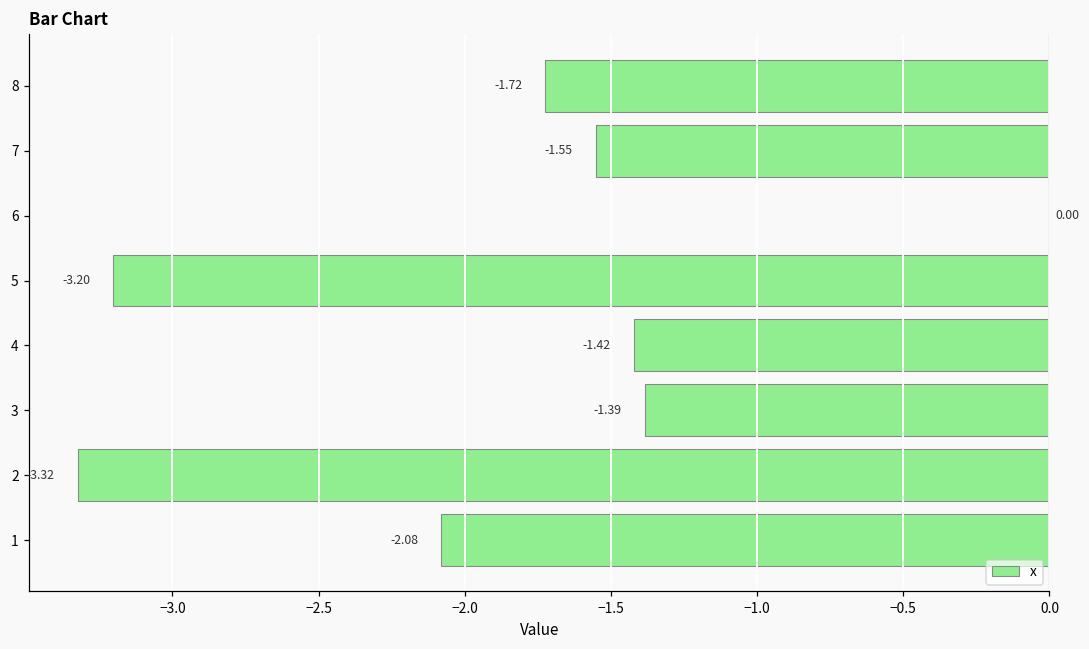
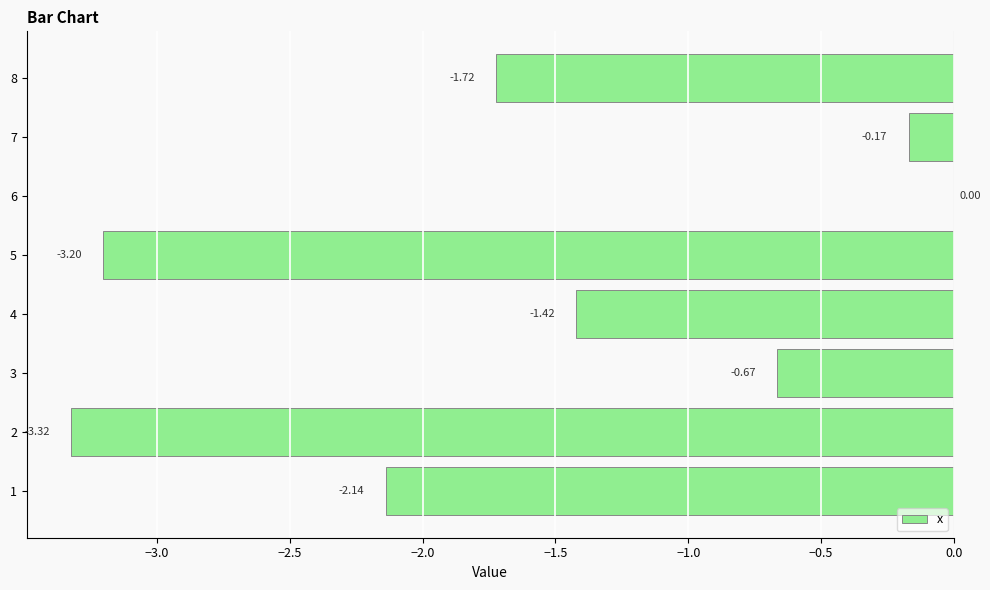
  {
    "8": -1.72,
-   "7": -1.55,
+   "7": -0.17,
    "6": 0.00,
    "5": -3.20,
    "4": -1.42,
-   "3": -1.39,
+   "3": -0.67,
    "2": -3.32,
-   "1": -2.08
+   "1": -2.14
  }
